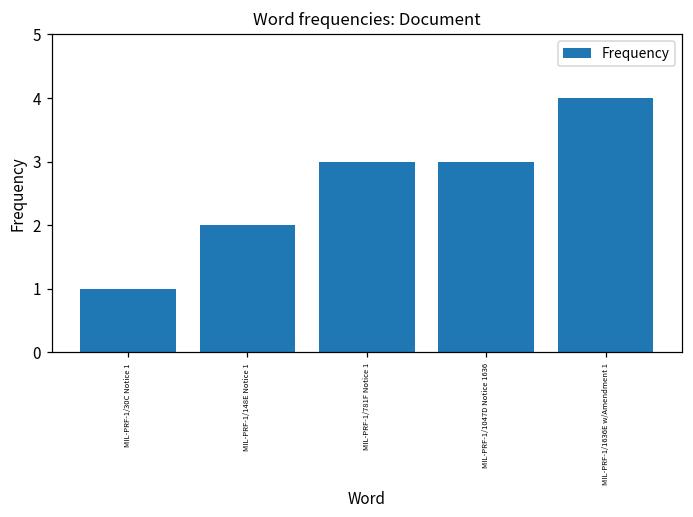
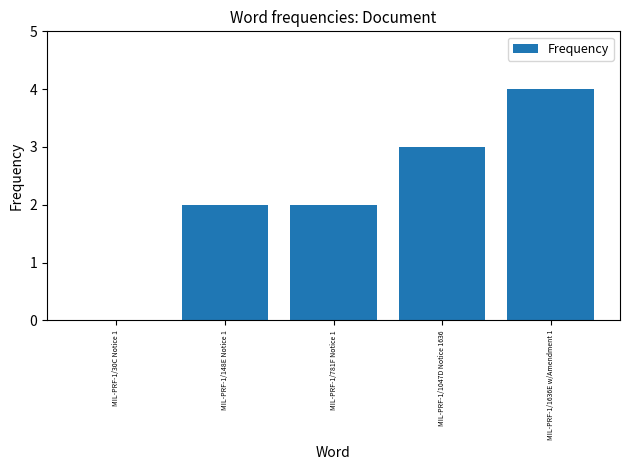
  {
-   "MIL-PRF-1/30C Notice 1": 1,
+   "MIL-PRF-1/30C Notice 1": 0,
    "MIL-PRF-1/148E Notice 1": 2,
-   "MIL-PRF-1/781F Notice 1": 3,
+   "MIL-PRF-1/781F Notice 1": 2,
    "MIL-PRF-1/1047D Notice 1636": 3,
    "MIL-PRF-1/1636E w/Amendment 1": 4
  }
